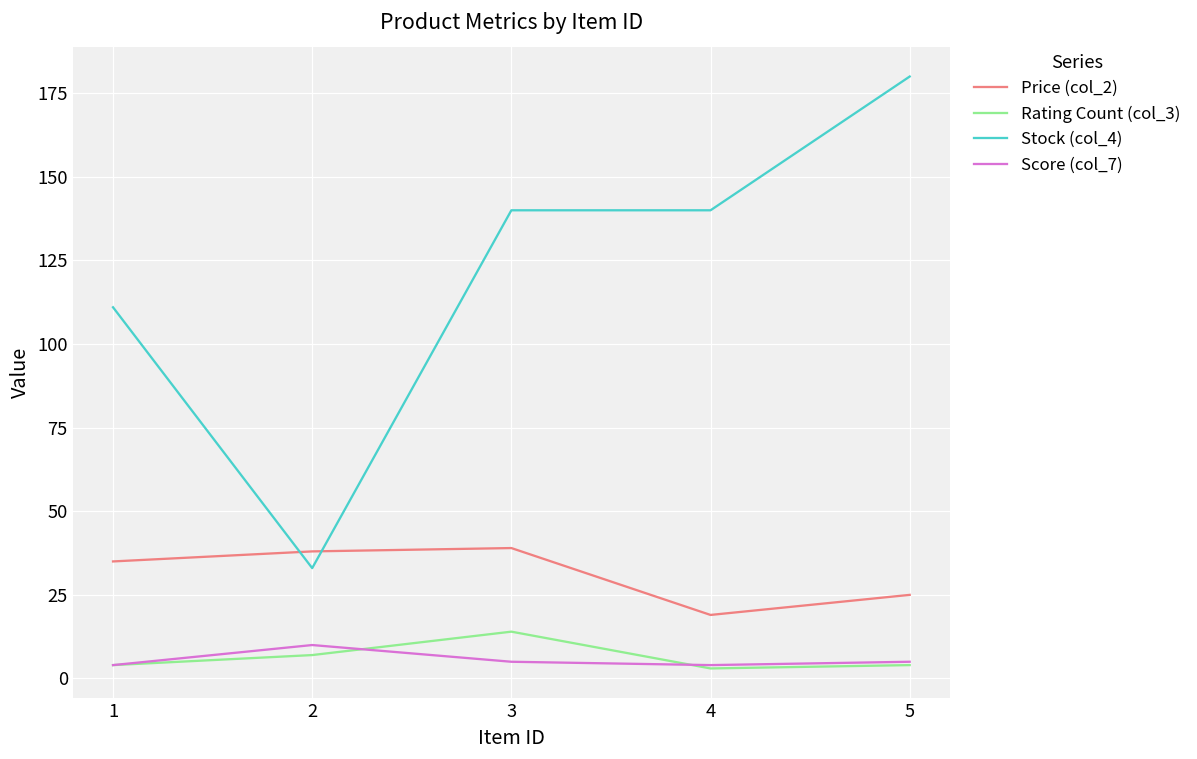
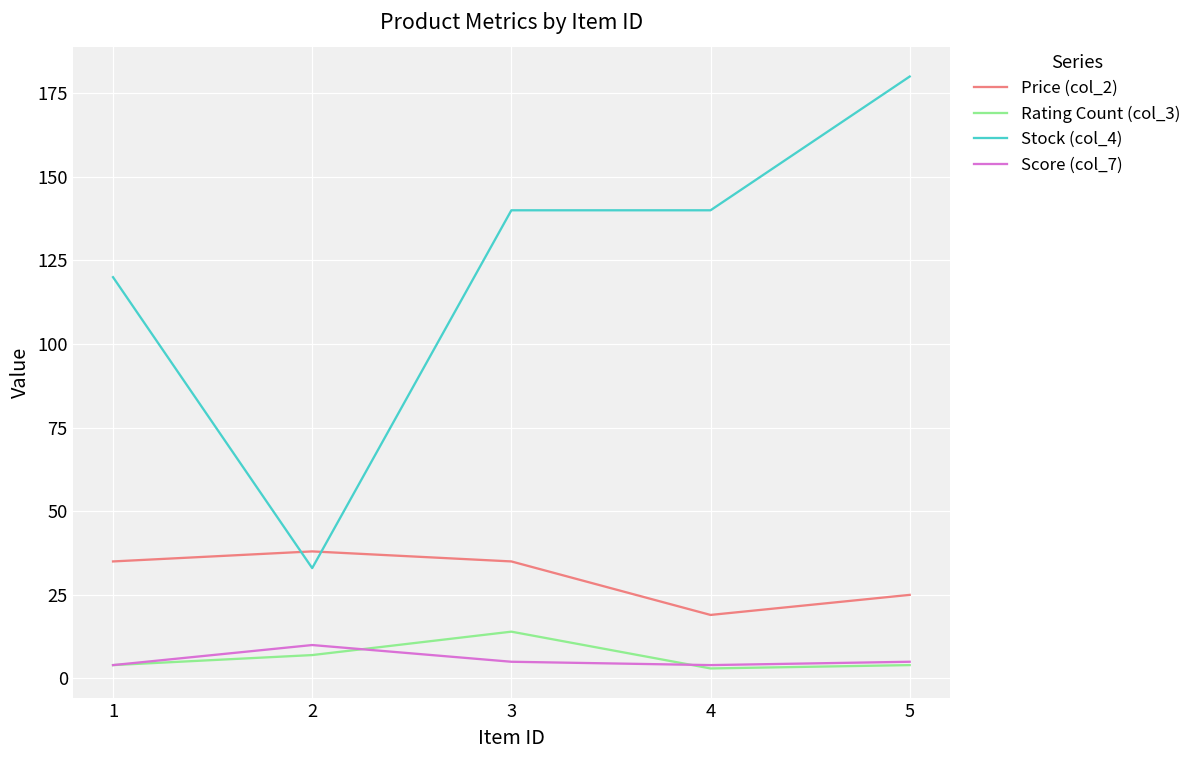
  {
    "Price (col_2)": {
      "1": 35,
      "2": 38,
-     "3": 39,
+     "3": 35,
      "4": 19,
      "5": 25
    },
    "Rating Count (col_3)": {
      "2": 7,
      "3": 14,
      "4": 3,
      "5": 4
    },
    "Stock (col_4)": {
-     "1": 111,
+     "1": 120,
      "2": 33,
      "3": 140,
      "4": 140,
      "5": 180
    },
    "Score (col_7)": {
      "2": 10,
      "3": 5,
      "4": 4,
      "5": 5
    }
  }
